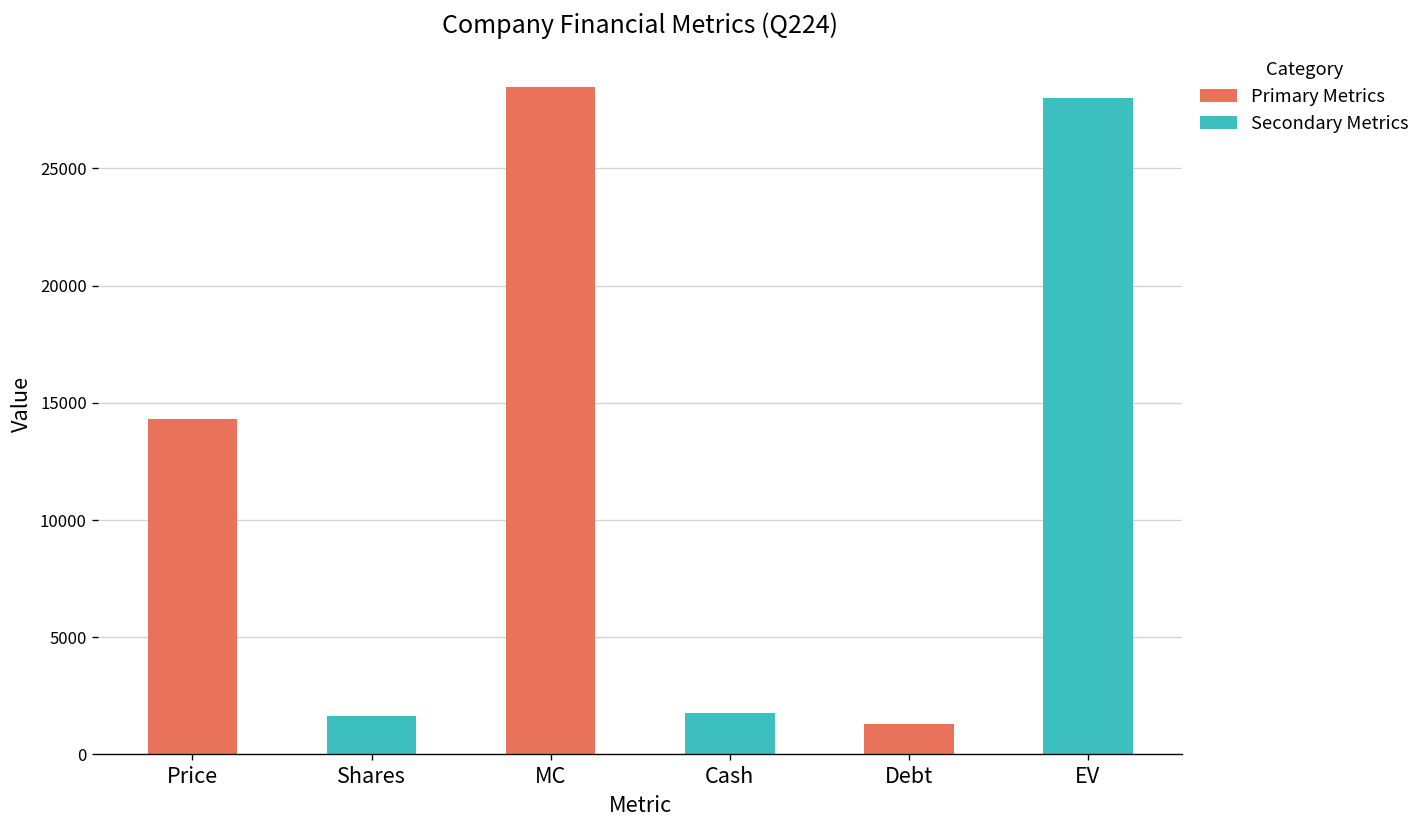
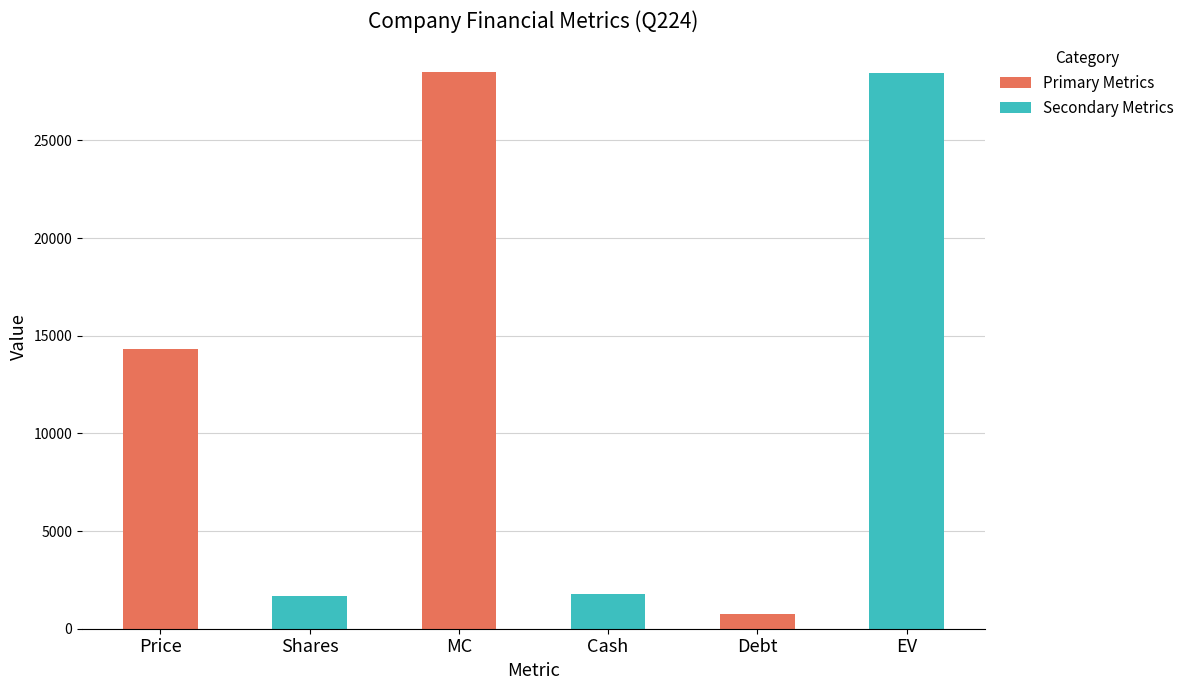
  {
    "Price": 14300,
    "Shares": 1700,
    "MC": 28500,
    "Cash": 1800,
-   "Debt": 1300,
-   "EV": 28000
+   "Debt": 800,
+   "EV": 28400
  }
